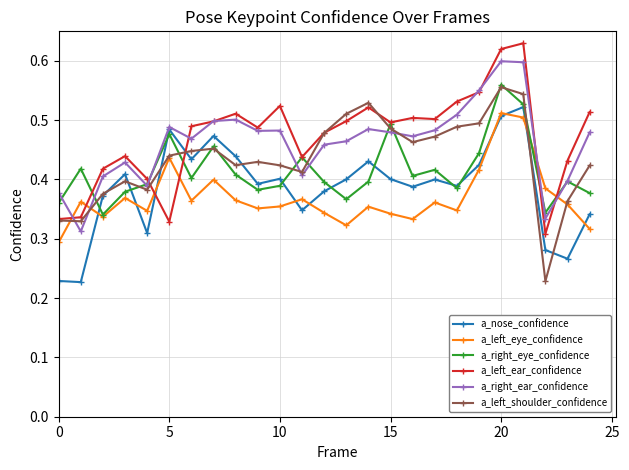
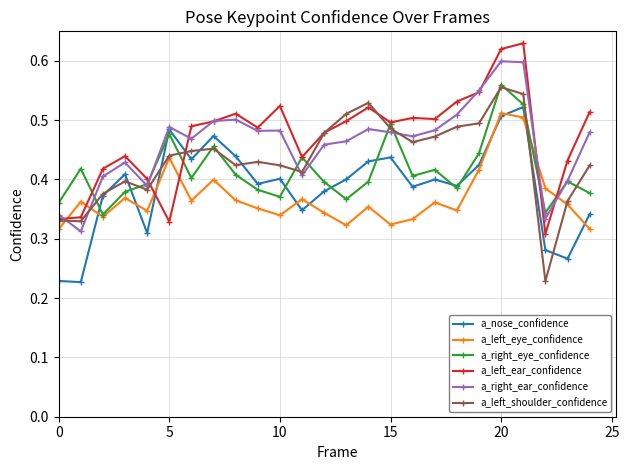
  {
    "a_nose_confidence": {
      "0": 0.23,
      "10": 0.40,
-     "15": 0.40,
+     "15": 0.44,
      "20": 0.51
    },
    "a_left_eye_confidence": {
-     "0": 0.29,
-     "10": 0.35,
-     "15": 0.34,
+     "0": 0.32,
+     "10": 0.34,
+     "15": 0.32,
      "20": 0.51
    },
    "a_right_eye_confidence": {
      "0": 0.36,
      "5": 0.48,
-     "10": 0.39,
+     "10": 0.37,
      "20": 0.56
    },
    "a_left_ear_confidence": {
      "5": 0.33,
      "10": 0.52,
      "20": 0.62
    },
    "a_right_ear_confidence": {
-     "0": 0.38,
+     "0": 0.34,
      "10": 0.48,
      "15": 0.48,
      "20": 0.60
    },
    "a_left_shoulder_confidence": {
      "10": 0.42,
      "15": 0.49,
      "20": 0.56
    }
  }
